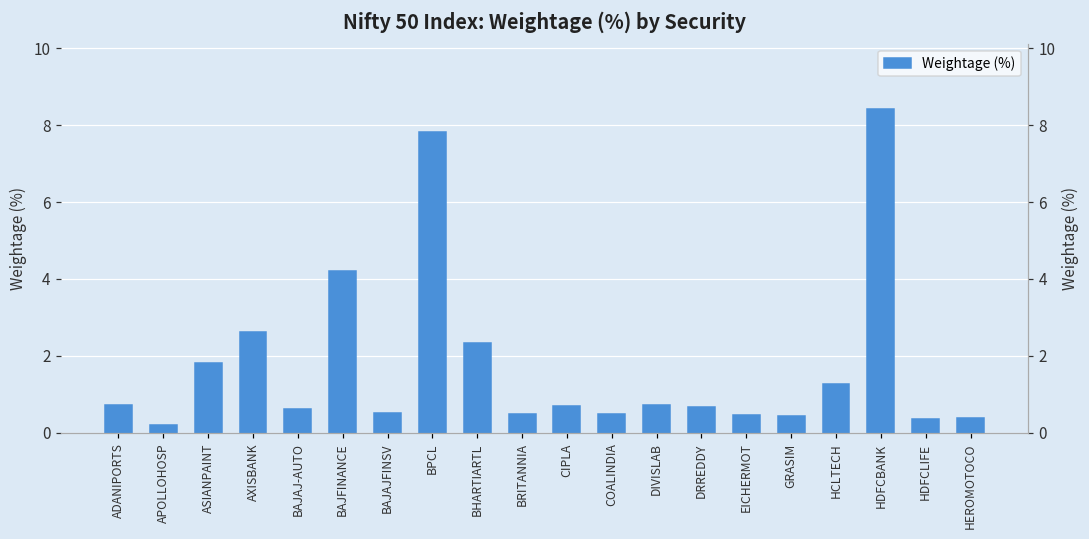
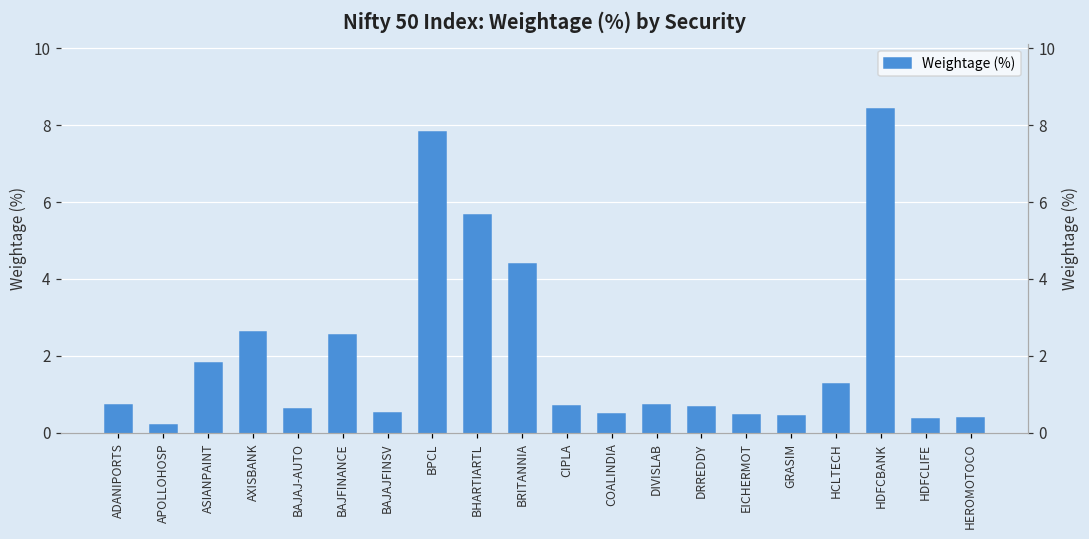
  {
    "ADANIPORTS": 0.7,
    "APOLLOHOSP": 0.2,
    "ASIANPAINT": 1.8,
    "AXISBANK": 2.6,
    "BAJAJ-AUTO": 0.6,
-   "BAJFINANCE": 4.2,
+   "BAJFINANCE": 2.5,
    "BAJAJFINSV": 0.5,
    "BPCL": 7.8,
-   "BHARTIARTL": 2.3,
-   "BRITANNIA": 0.5,
+   "BHARTIARTL": 5.7,
+   "BRITANNIA": 4.4,
    "CIPLA": 0.7,
    "COALINDIA": 0.5,
    "DIVISLAB": 0.7,
    "DRREDDY": 0.7,
    "EICHERMOT": 0.5,
    "GRASIM": 0.4,
    "HCLTECH": 1.3,
    "HDFCBANK": 8.4,
    "HDFCLIFE": 0.4,
    "HEROMOTOCO": 0.4
  }
